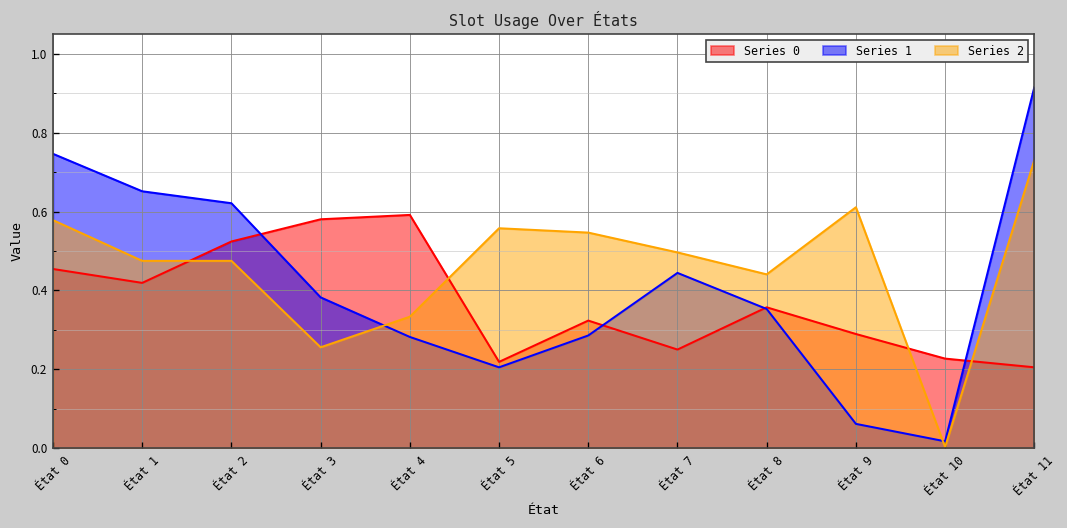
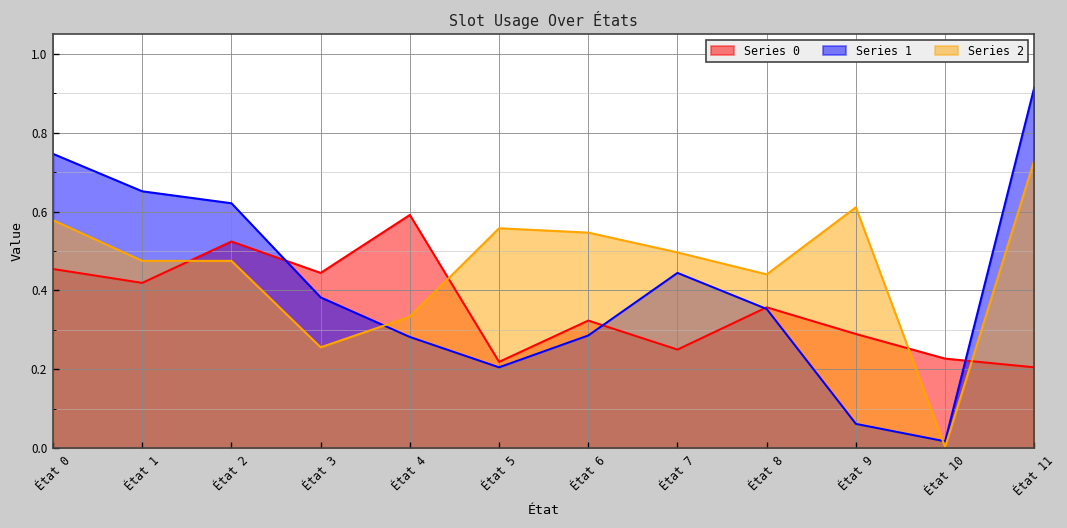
  {
    "Series 0": {
      "État 0": 0.45,
      "État 1": 0.42,
      "État 2": 0.52,
-     "État 3": 0.58,
+     "État 3": 0.44,
      "État 4": 0.59,
      "État 5": 0.22,
      "État 6": 0.32,
      "État 7": 0.25,
      "État 9": 0.29,
      "État 10": 0.23,
      "État 11": 0.21
    },
    "Series 1": {
      "État 0": 0.75,
      "État 1": 0.65,
      "État 2": 0.62,
      "État 3": 0.38,
      "État 4": 0.28,
      "État 5": 0.20,
      "État 6": 0.29,
      "État 7": 0.44,
      "État 9": 0.06,
      "État 10": 0.02,
      "État 11": 0.92
    },
    "Series 2": {
      "État 0": 0.58,
      "État 1": 0.48,
      "État 2": 0.48,
      "État 3": 0.26,
      "État 4": 0.33,
      "État 5": 0.56,
      "État 6": 0.55,
      "État 7": 0.50,
      "État 8": 0.44,
      "État 9": 0.61,
      "État 10": 0.00,
      "État 11": 0.73
    }
  }
